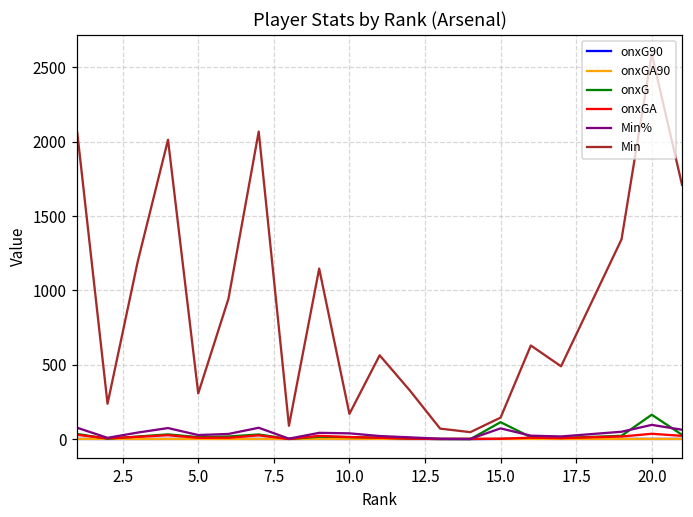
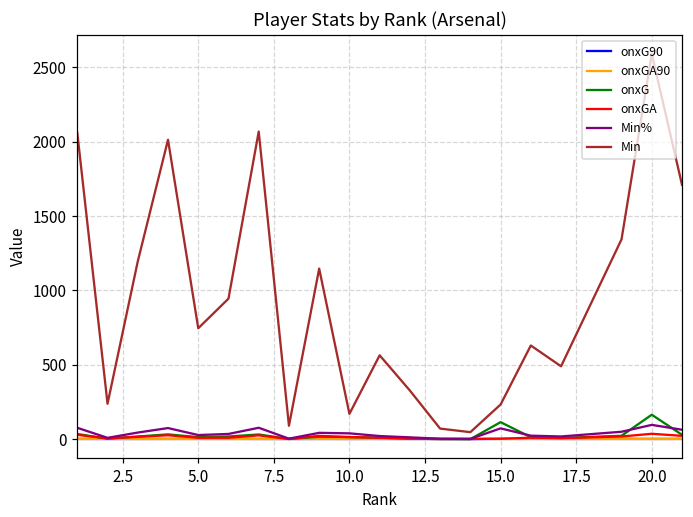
  {
    "onxGA90": {
      "20.0": 0
    },
    "onxG": {
      "15.0": 110,
      "20.0": 160
    },
    "onxGA": {
      "20.0": 40
    },
    "Min%": {
      "10.0": 40,
      "15.0": 70,
      "20.0": 100
    },
    "Min": {
-     "5.0": 310,
+     "5.0": 750,
      "10.0": 170,
-     "15.0": 150
+     "15.0": 230
    }
  }
